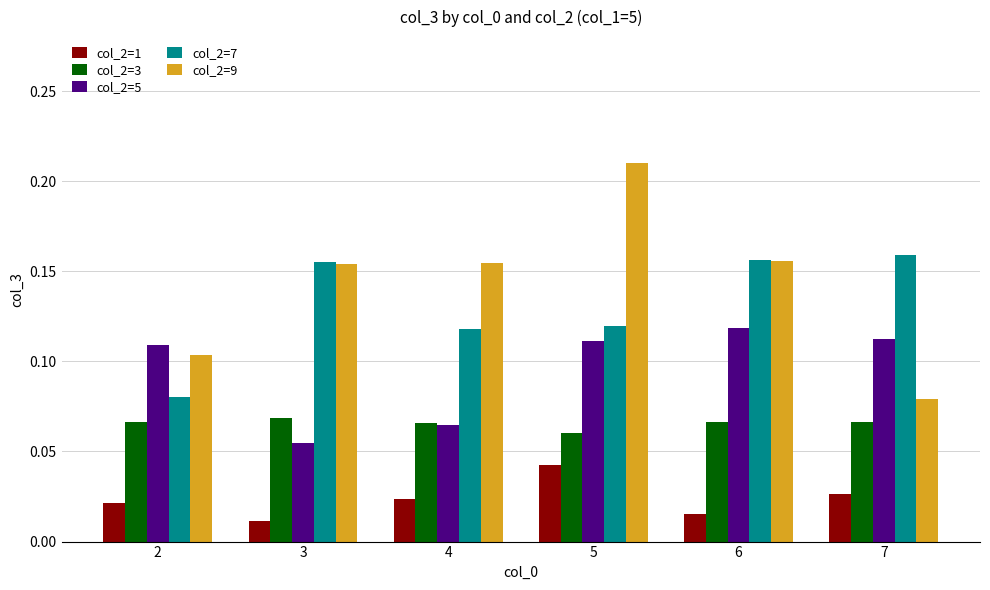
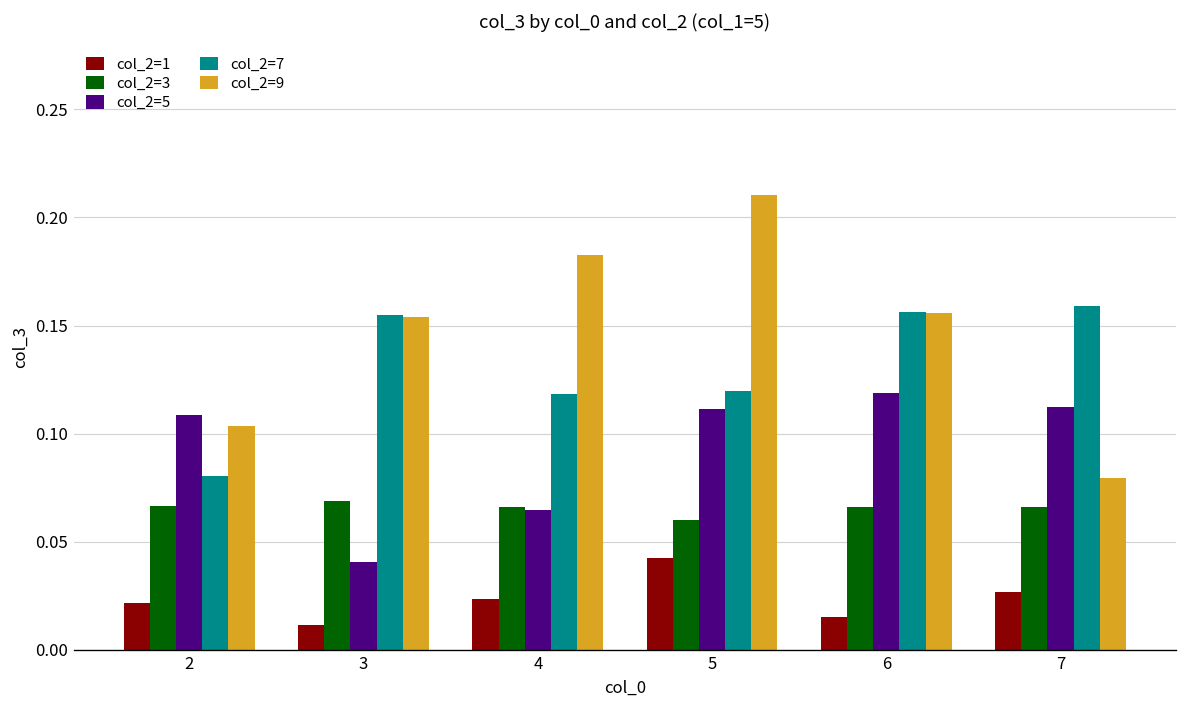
  {
    "col_2=1": {
      "2": 0.022,
      "3": 0.012,
      "4": 0.024,
      "5": 0.042,
      "6": 0.015,
      "7": 0.027
    },
    "col_2=3": {
      "2": 0.066,
      "3": 0.069,
      "4": 0.066,
      "5": 0.060,
      "6": 0.066,
      "7": 0.066
    },
    "col_2=5": {
      "2": 0.109,
-     "3": 0.055,
+     "3": 0.041,
      "4": 0.065,
      "5": 0.111,
      "6": 0.119,
      "7": 0.112
    },
    "col_2=7": {
      "2": 0.080,
      "3": 0.155,
      "4": 0.118,
      "5": 0.120,
      "6": 0.156,
      "7": 0.159
    },
    "col_2=9": {
      "2": 0.104,
      "3": 0.154,
-     "4": 0.155,
+     "4": 0.182,
      "5": 0.210,
      "6": 0.156,
      "7": 0.079
    }
  }
